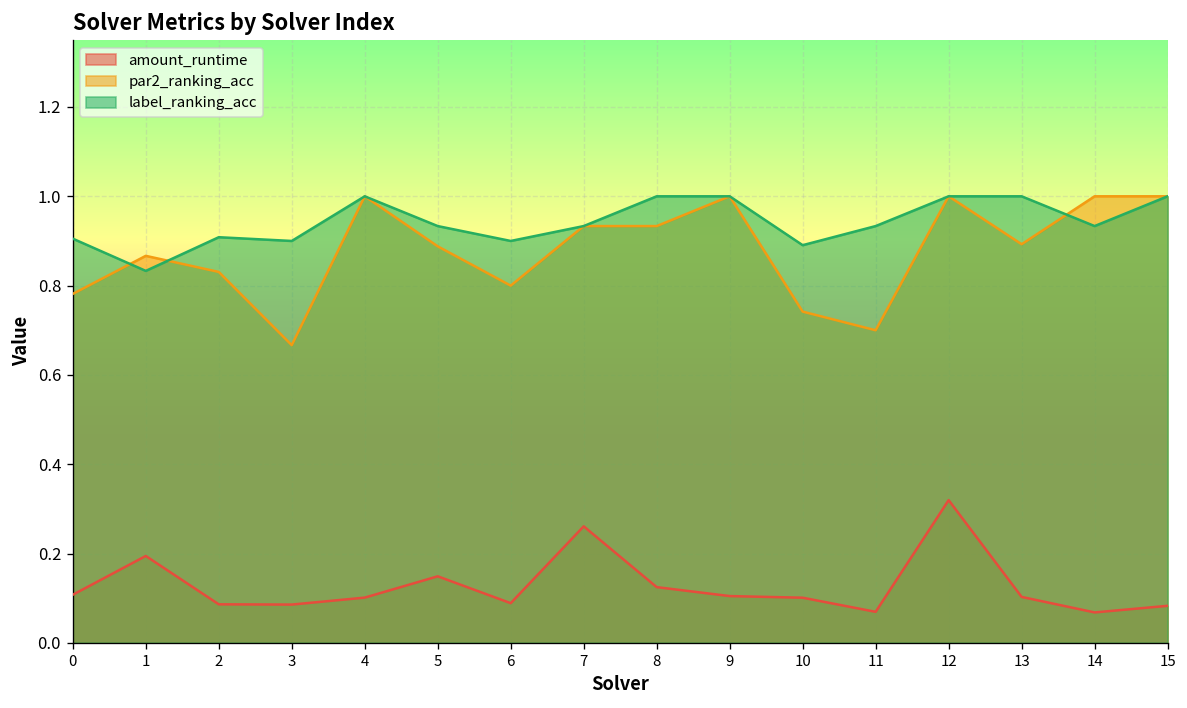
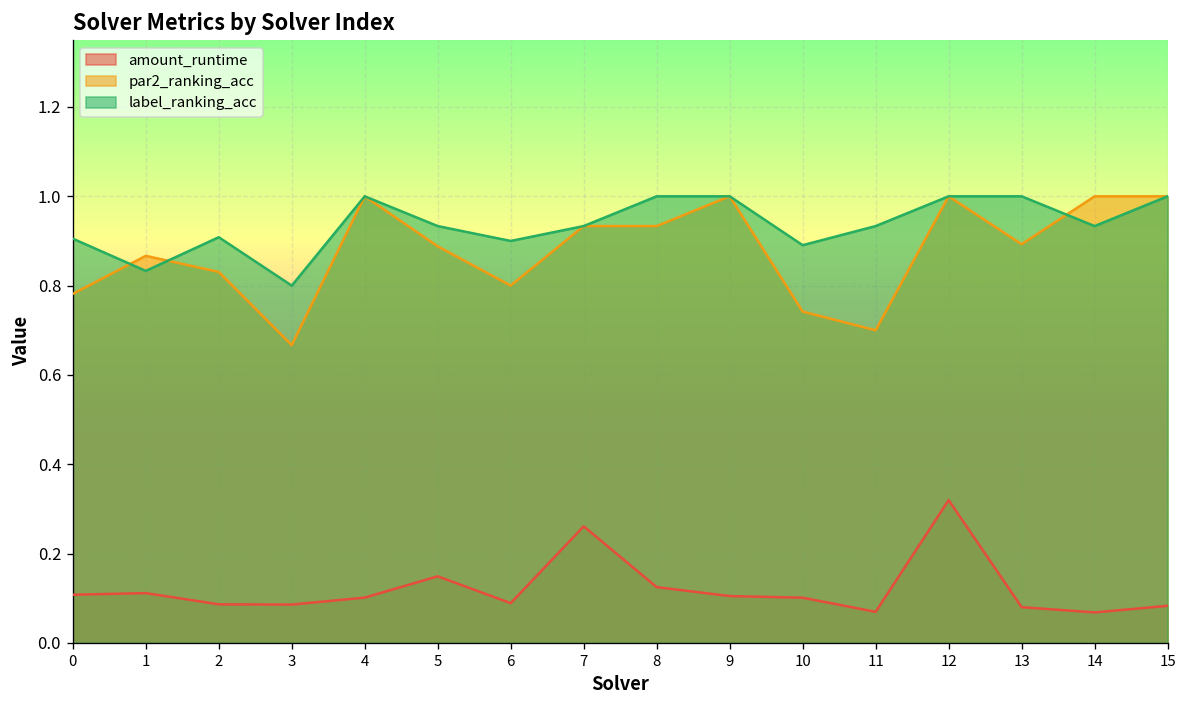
  {
    "amount_runtime": {
      "0": 0.11,
-     "1": 0.19,
+     "1": 0.11,
      "2": 0.09,
      "3": 0.09,
      "4": 0.10,
      "5": 0.15,
      "6": 0.09,
      "7": 0.26,
      "8": 0.12,
      "9": 0.10,
      "10": 0.10,
      "11": 0.07,
      "12": 0.32,
-     "13": 0.10,
+     "13": 0.08,
      "14": 0.07,
      "15": 0.08
    },
    "par2_ranking_acc": {
      "0": 0.78,
      "1": 0.87,
      "2": 0.83,
      "3": 0.67,
      "5": 0.89,
      "6": 0.80,
      "8": 0.93,
      "10": 0.74,
      "11": 0.70,
      "13": 0.89,
      "14": 1.00
    },
    "label_ranking_acc": {
      "0": 0.9,
      "1": 0.83,
      "2": 0.91,
-     "3": 0.9,
+     "3": 0.8,
      "5": 0.93,
      "6": 0.9,
      "8": 1.0,
      "10": 0.89,
      "11": 0.93,
      "13": 1.0,
      "14": 0.93
    }
  }
